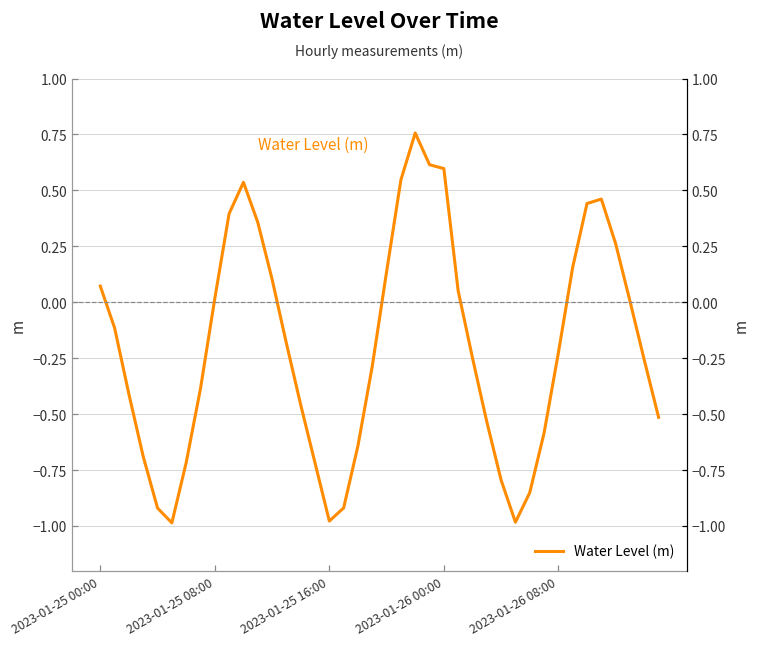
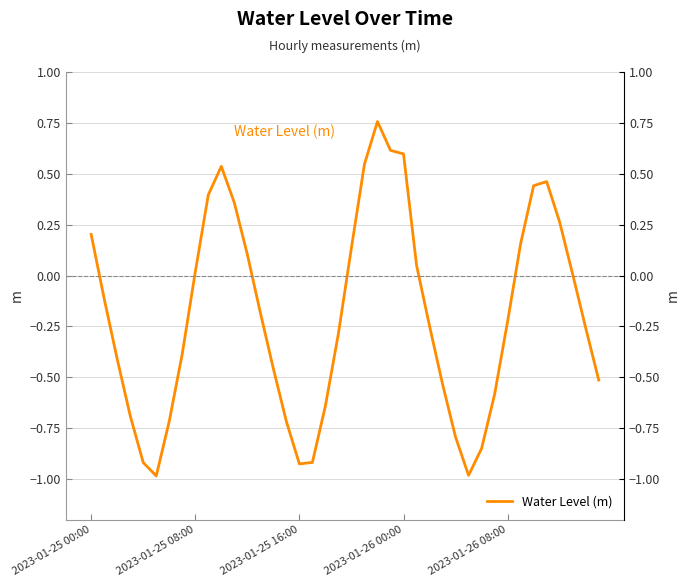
  {
-   "2023-01-25 00:00": 0.07,
+   "2023-01-25 00:00": 0.20,
    "2023-01-25 08:00": 0.02,
-   "2023-01-25 16:00": -0.98,
+   "2023-01-25 16:00": -0.93,
    "2023-01-26 00:00": 0.60,
    "2023-01-26 08:00": -0.22
  }
